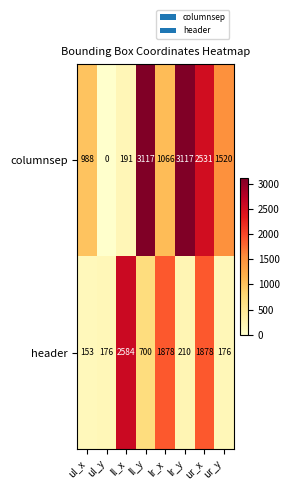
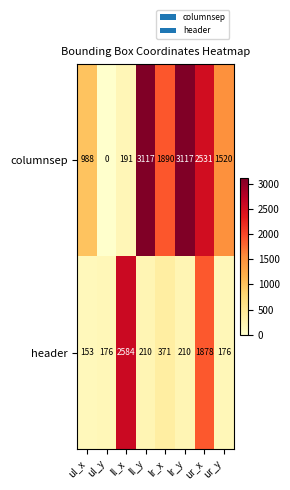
  {
    "columnsep": {
      "ul_x": 988,
      "ul_y": 0,
      "ll_x": 191,
      "ll_y": 3117,
-     "lr_x": 1066,
+     "lr_x": 1890,
      "lr_y": 3117,
      "ur_x": 2531,
      "ur_y": 1520
    },
    "header": {
      "ul_x": 153,
      "ul_y": 176,
      "ll_x": 2584,
-     "ll_y": 700,
-     "lr_x": 1878,
+     "ll_y": 210,
+     "lr_x": 371,
      "lr_y": 210,
      "ur_x": 1878,
      "ur_y": 176
    }
  }
